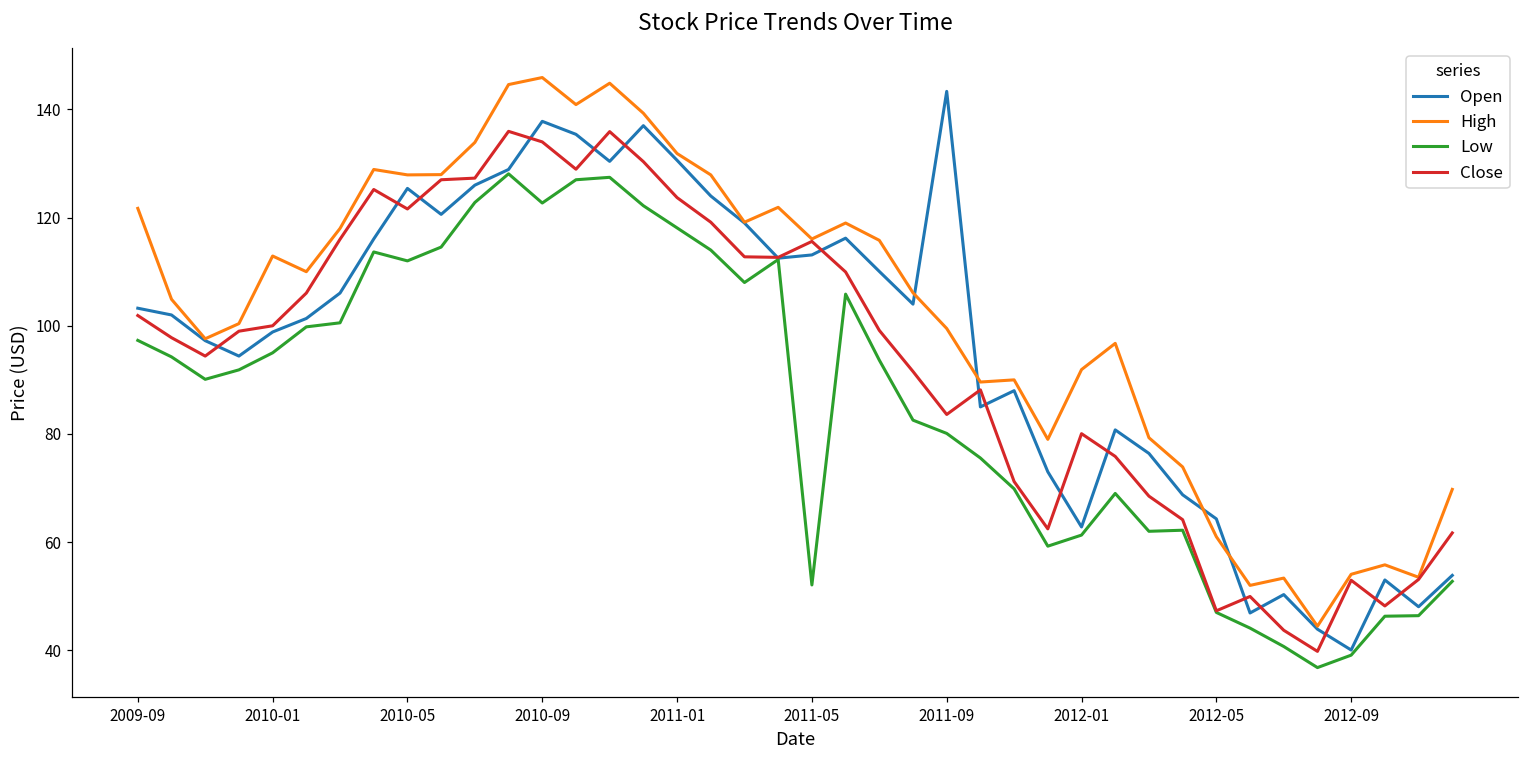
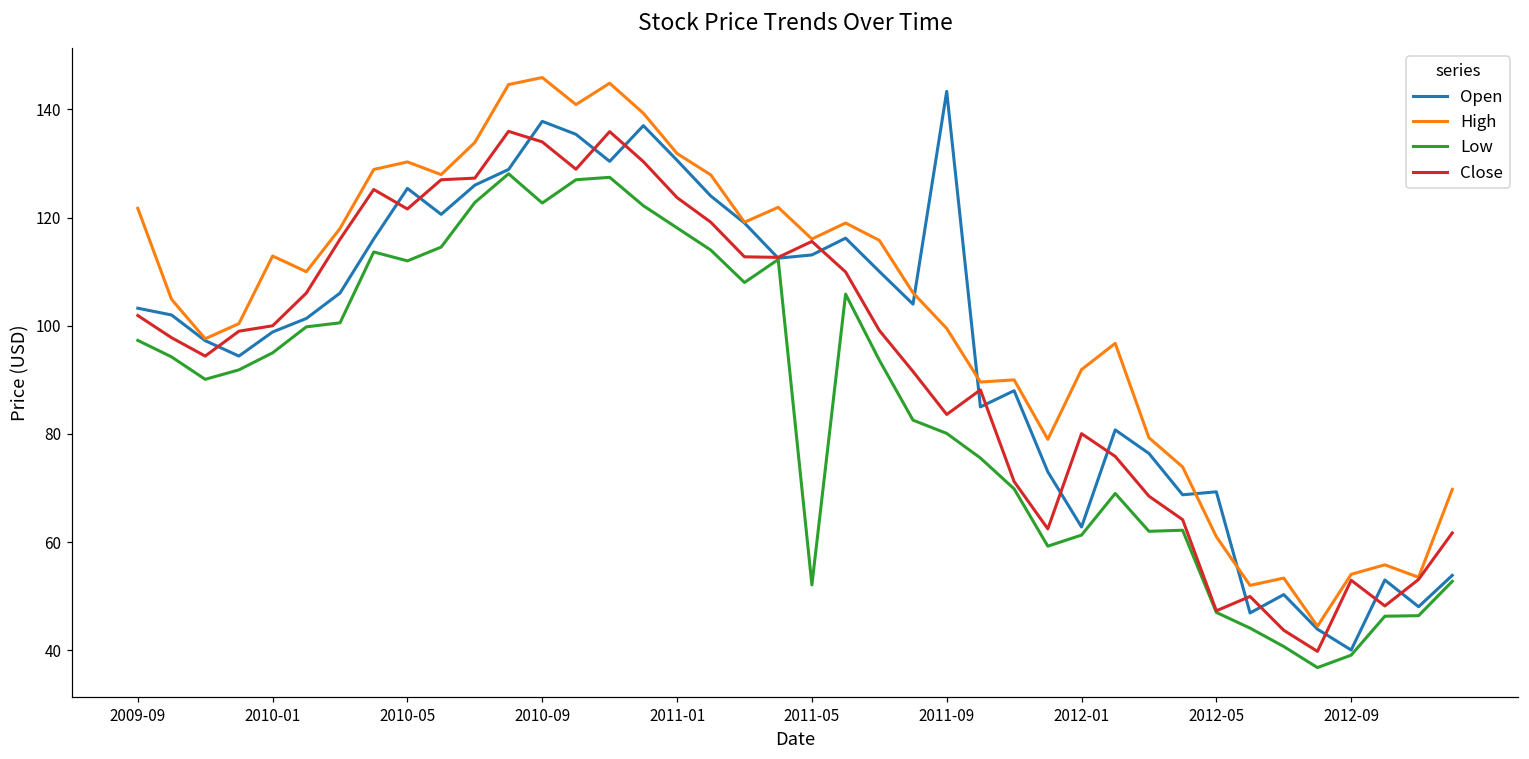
  {
    "Open": {
      "2009-09": 103,
      "2010-01": 99,
      "2010-05": 125,
      "2010-09": 138,
      "2011-01": 131,
      "2011-05": 113,
      "2011-09": 143,
      "2012-01": 63,
-     "2012-05": 64,
+     "2012-05": 69,
      "2012-09": 40
    },
    "High": {
      "2009-09": 122,
      "2010-01": 113,
-     "2010-05": 128,
+     "2010-05": 130,
      "2010-09": 146,
      "2011-01": 132,
      "2011-09": 100,
      "2012-01": 92,
      "2012-05": 61,
      "2012-09": 54
    },
    "Low": {
      "2009-09": 97,
      "2010-01": 95,
      "2010-05": 112,
      "2010-09": 123,
      "2011-01": 118,
      "2011-05": 52,
      "2011-09": 80,
      "2012-01": 61,
      "2012-09": 39
    },
    "Close": {
      "2009-09": 102,
      "2010-01": 100,
      "2010-05": 122,
      "2010-09": 134,
      "2011-01": 124,
      "2011-09": 84,
      "2012-01": 80,
      "2012-09": 53
    }
  }
